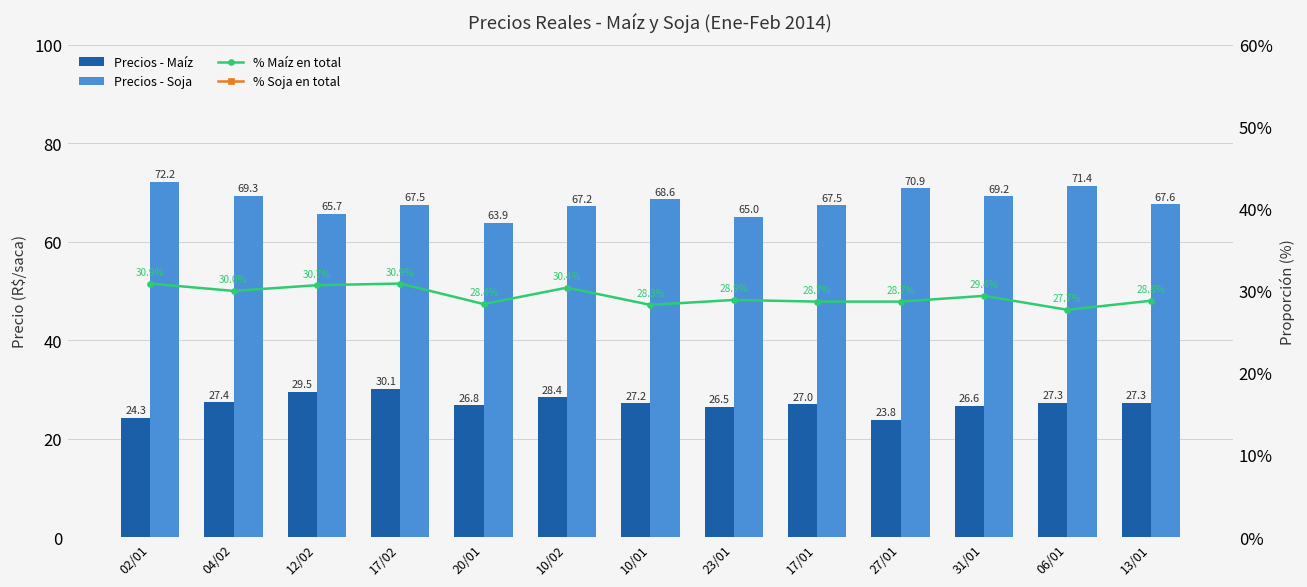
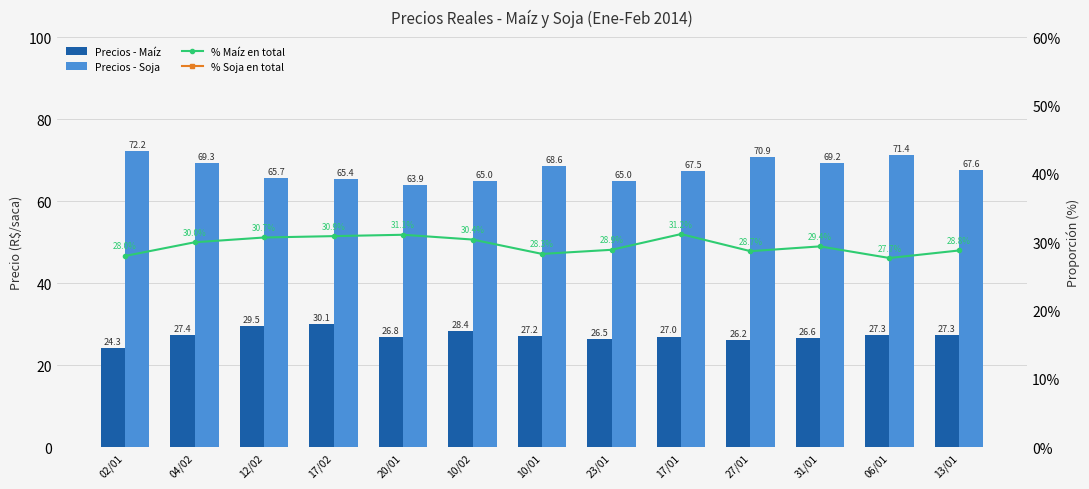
  {
    "Precios - Maíz": {
      "02/01": "24.3",
      "04/02": "27.4",
      "12/02": "29.5",
      "17/02": "30.1",
      "20/01": "26.8",
      "10/02": "28.4",
      "10/01": "27.2",
      "23/01": "26.5",
      "17/01": "27.0",
-     "27/01": "23.8",
+     "27/01": "26.2",
      "31/01": "26.6",
      "06/01": "27.3",
      "13/01": "27.3"
    },
    "Precios - Soja": {
      "02/01": "72.2",
      "04/02": "69.3",
      "12/02": "65.7",
-     "17/02": "67.5",
+     "17/02": "65.4",
      "20/01": "63.9",
-     "10/02": "67.2",
+     "10/02": "65.0",
      "10/01": "68.6",
      "23/01": "65.0",
      "17/01": "67.5",
      "27/01": "70.9",
      "31/01": "69.2",
      "06/01": "71.4",
      "13/01": "67.6"
    },
    "% Maíz en total": {
-     "02/01": "30.9%",
+     "02/01": "28.0%",
      "04/02": "30.0%",
      "12/02": "30.7%",
      "17/02": "30.9%",
-     "20/01": "28.4%",
+     "20/01": "31.1%",
      "10/02": "30.4%",
      "10/01": "28.3%",
      "23/01": "28.9%",
-     "17/01": "28.7%",
+     "17/01": "31.2%",
      "27/01": "28.7%",
      "31/01": "29.4%",
      "06/01": "27.7%",
      "13/01": "28.8%"
    }
  }
